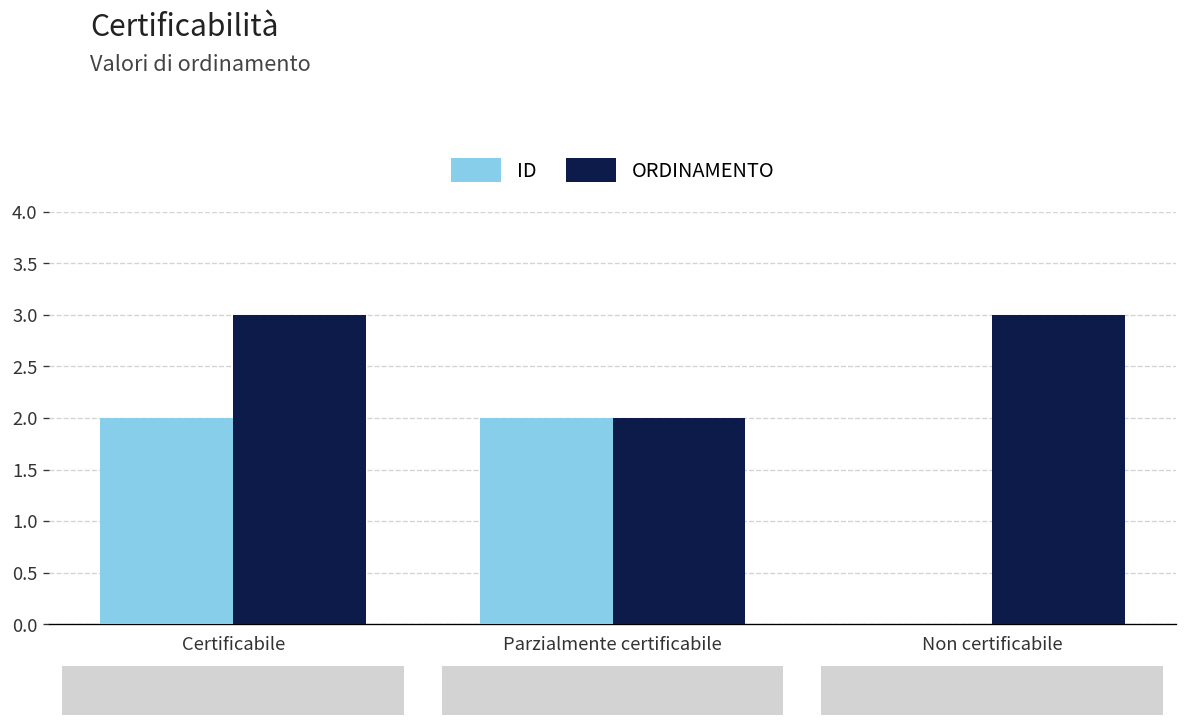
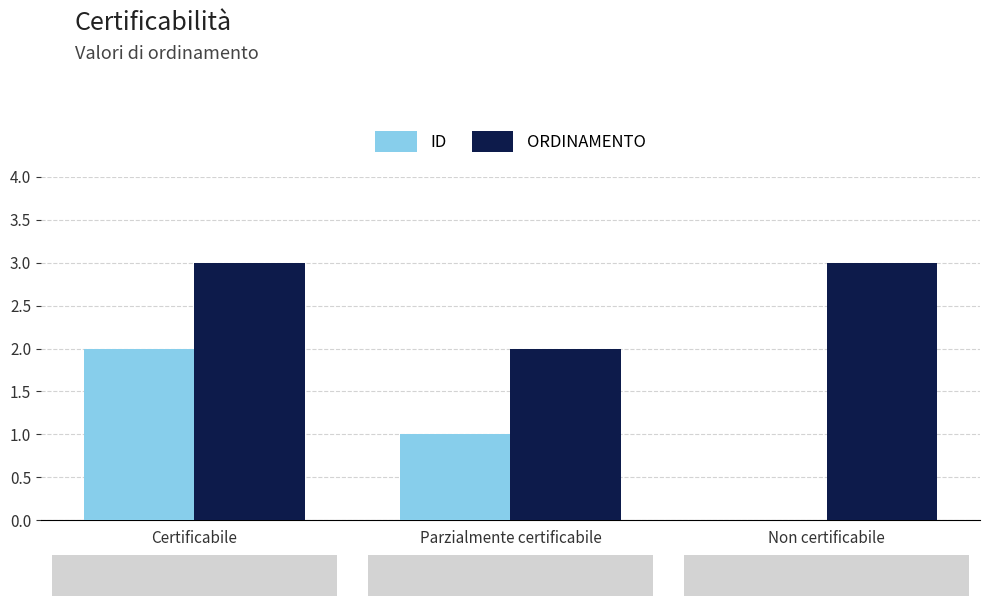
  {
    "ID": {
      "Certificabile": 2,
-     "Parzialmente certificabile": 2,
+     "Parzialmente certificabile": 1,
      "Non certificabile": 0
    },
    "ORDINAMENTO": {
      "Certificabile": 3,
      "Parzialmente certificabile": 2,
      "Non certificabile": 3
    }
  }
